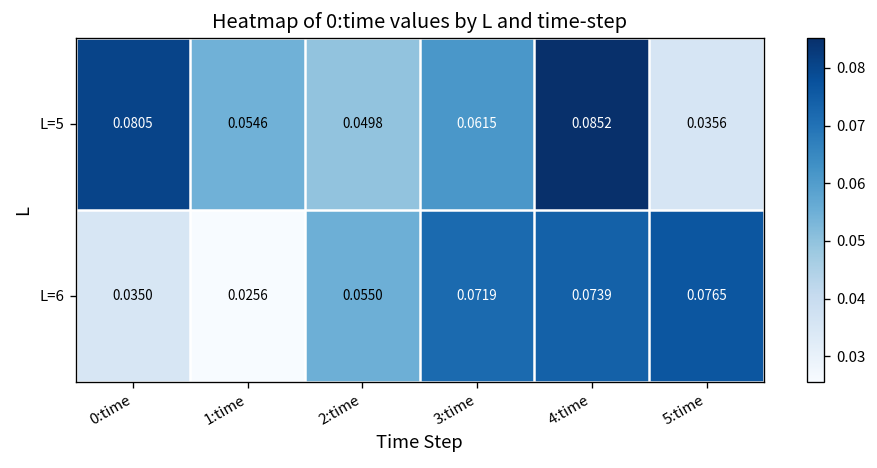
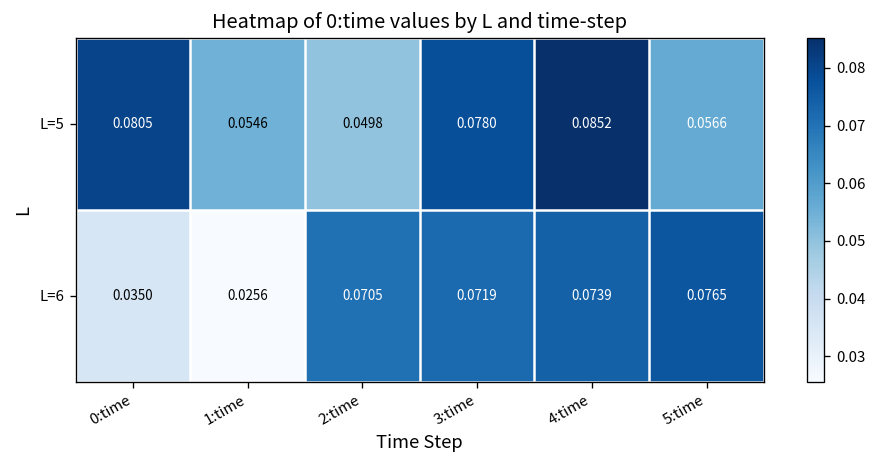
  {
    "L=5": {
      "0:time": 0.0805,
      "1:time": 0.0546,
      "2:time": 0.0498,
-     "3:time": 0.0615,
+     "3:time": 0.0780,
      "4:time": 0.0852,
-     "5:time": 0.0356
+     "5:time": 0.0566
    },
    "L=6": {
      "0:time": 0.0350,
      "1:time": 0.0256,
-     "2:time": 0.0550,
+     "2:time": 0.0705,
      "3:time": 0.0719,
      "4:time": 0.0739,
      "5:time": 0.0765
    }
  }
